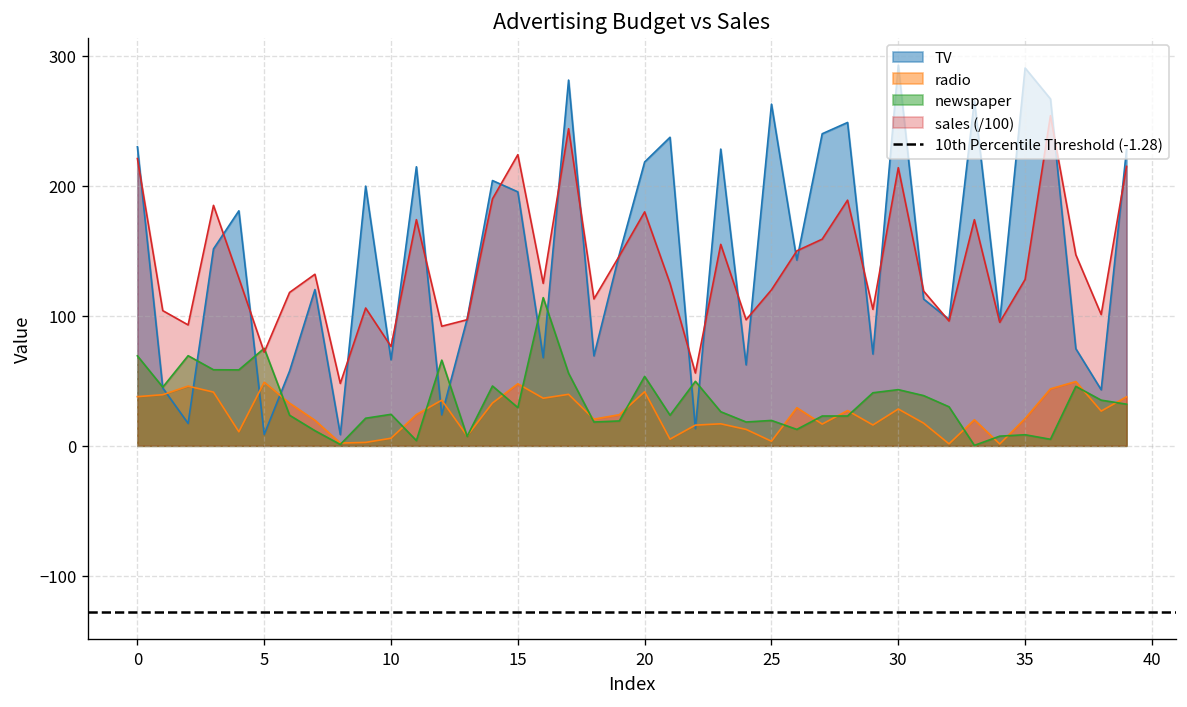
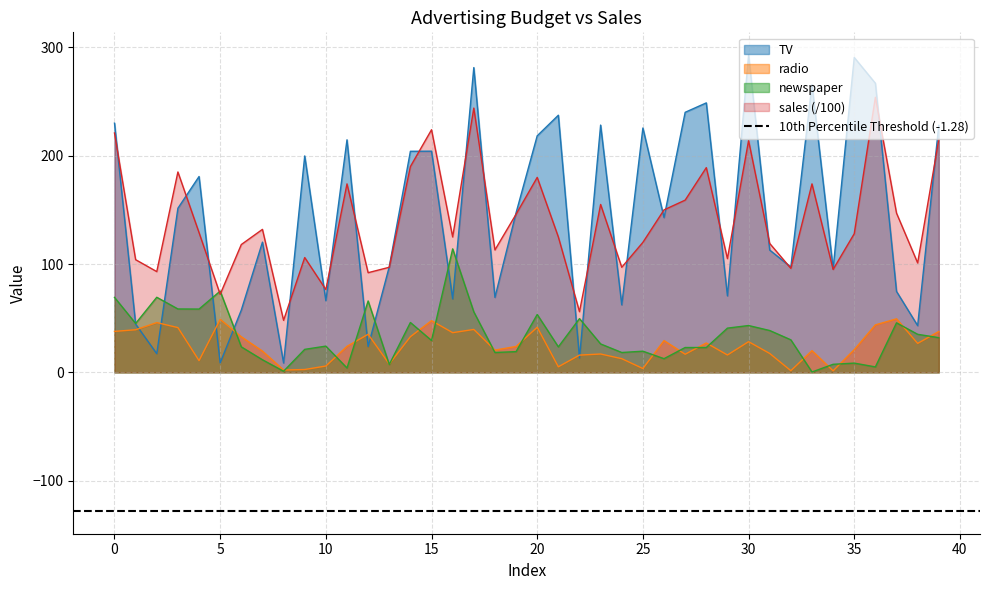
  {
    "TV": {
      "0": 230,
      "5": 9,
      "10": 66,
-     "15": 195,
+     "15": 204,
      "20": 218,
-     "25": 263
+     "25": 226
    },
    "radio": {
      "0": 38,
      "5": 49,
      "10": 6,
      "15": 48,
      "20": 42,
      "25": 4,
      "30": 28,
      "35": 21
    },
    "newspaper": {
      "0": 69,
      "5": 75,
      "10": 24,
      "15": 29,
      "20": 53,
      "25": 20,
      "30": 43,
      "35": 9
    },
    "sales (/100)": {
      "0": 221,
      "5": 72,
      "10": 76,
      "15": 224,
      "20": 180,
      "25": 120,
      "30": 214,
      "35": 128
    }
  }
